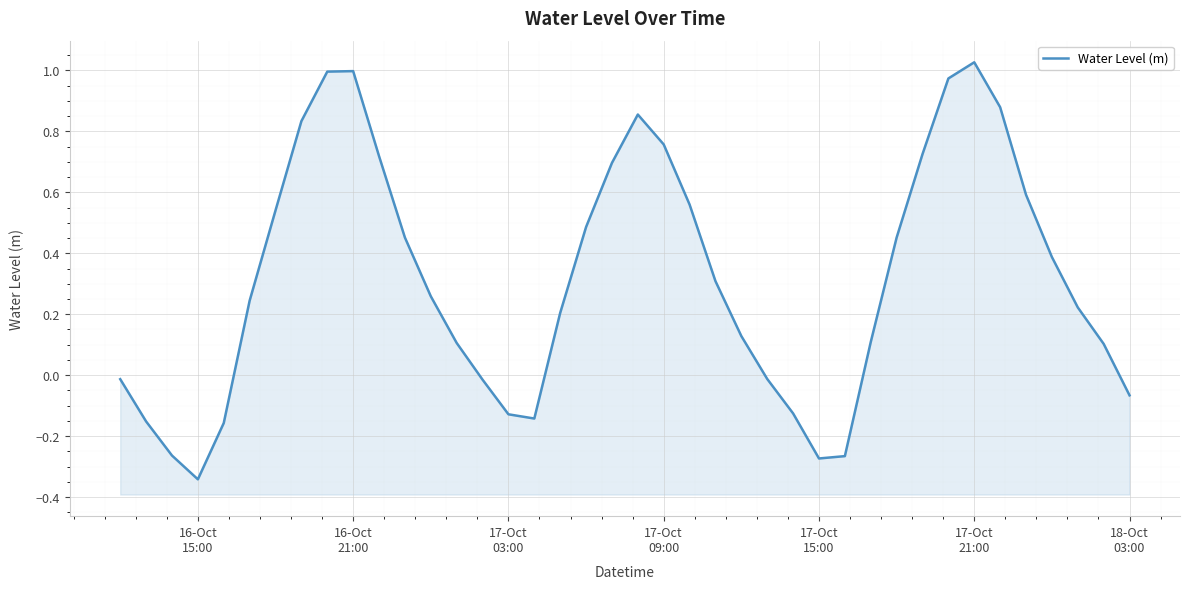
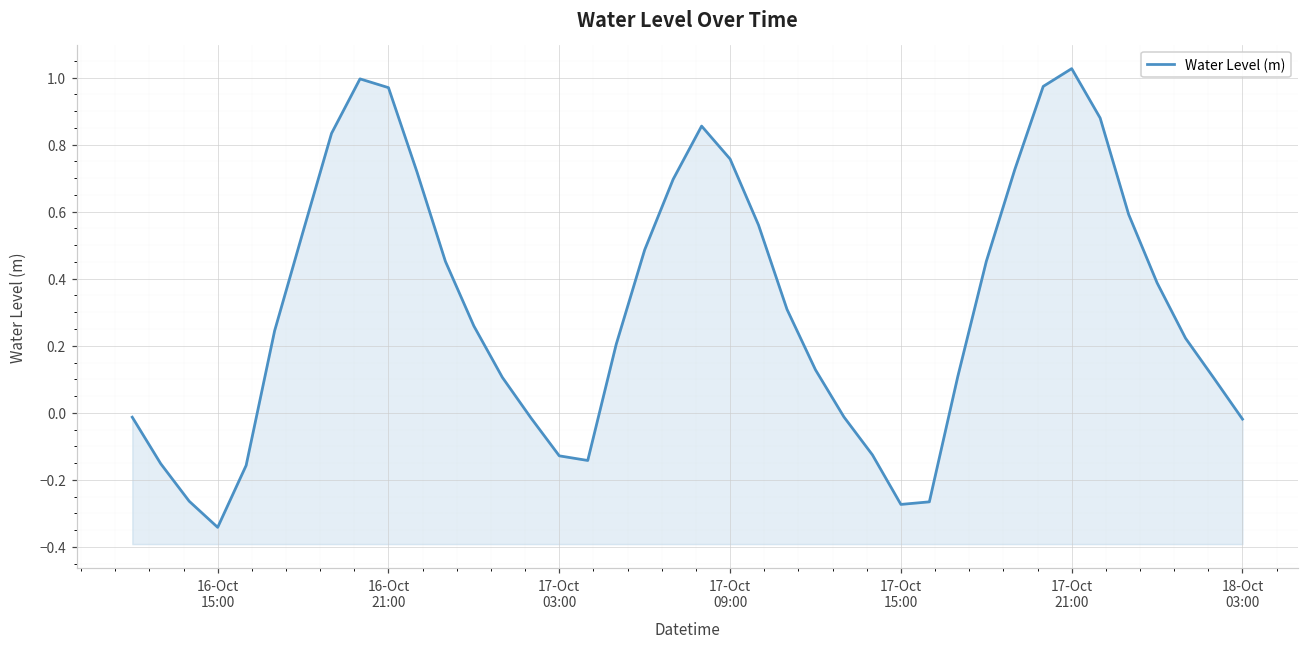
  {
    "16-Oct 15:00": -0.34,
-   "16-Oct 21:00": 1.00,
+   "16-Oct 21:00": 0.97,
    "17-Oct 03:00": -0.13,
    "17-Oct 09:00": 0.76,
    "17-Oct 15:00": -0.27,
    "17-Oct 21:00": 1.03,
-   "18-Oct 03:00": -0.07
+   "18-Oct 03:00": -0.02
  }
